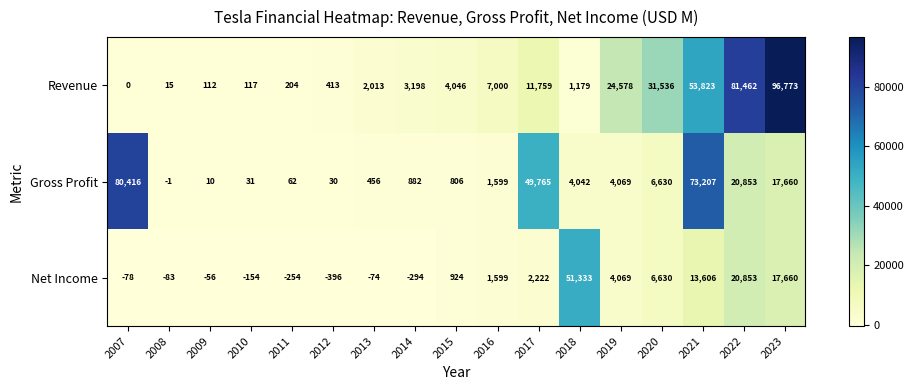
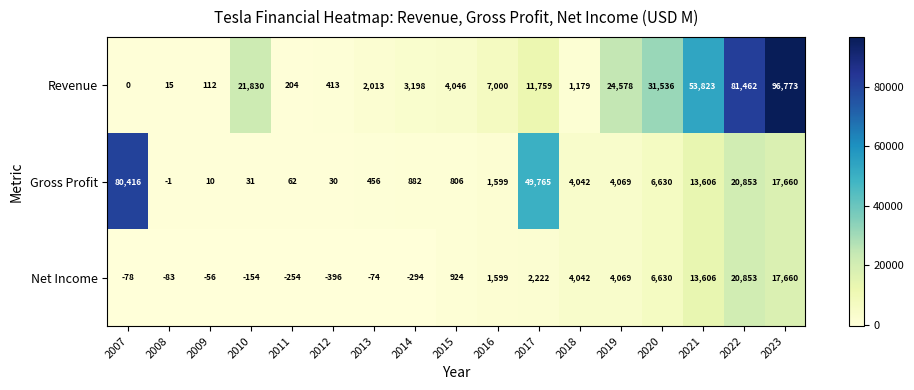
  {
    "Revenue": {
      "2007": "0",
      "2008": "15",
      "2009": "112",
-     "2010": "117",
+     "2010": "21,830",
      "2011": "204",
      "2012": "413",
      "2013": "2,013",
      "2014": "3,198",
      "2015": "4,046",
      "2016": "7,000",
      "2017": "11,759",
      "2018": "1,179",
      "2019": "24,578",
      "2020": "31,536",
      "2021": "53,823",
      "2022": "81,462",
      "2023": "96,773"
    },
    "Gross Profit": {
      "2007": "80,416",
      "2008": "-1",
      "2009": "10",
      "2010": "31",
      "2011": "62",
      "2012": "30",
      "2013": "456",
      "2014": "882",
      "2015": "806",
      "2016": "1,599",
      "2017": "49,765",
      "2018": "4,042",
      "2019": "4,069",
      "2020": "6,630",
-     "2021": "73,207",
+     "2021": "13,606",
      "2022": "20,853",
      "2023": "17,660"
    },
    "Net Income": {
      "2007": "-78",
      "2008": "-83",
      "2009": "-56",
      "2010": "-154",
      "2011": "-254",
      "2012": "-396",
      "2013": "-74",
      "2014": "-294",
      "2015": "924",
      "2016": "1,599",
      "2017": "2,222",
-     "2018": "51,333",
+     "2018": "4,042",
      "2019": "4,069",
      "2020": "6,630",
      "2021": "13,606",
      "2022": "20,853",
      "2023": "17,660"
    }
  }
